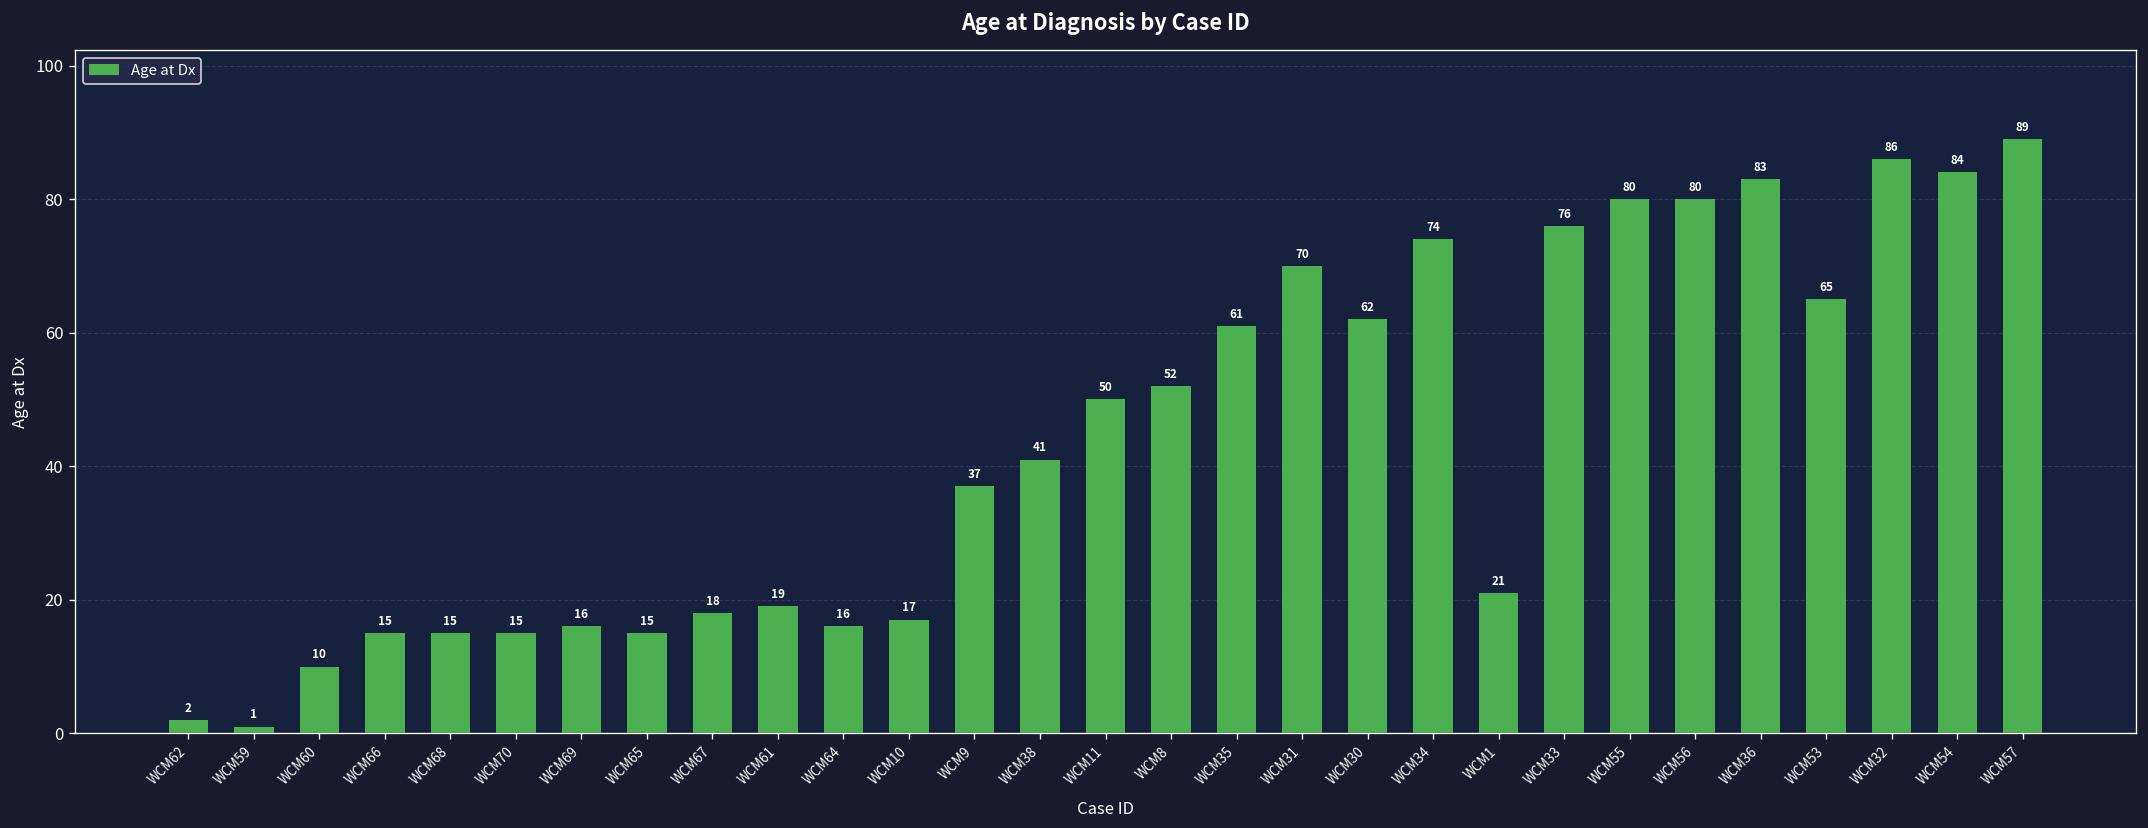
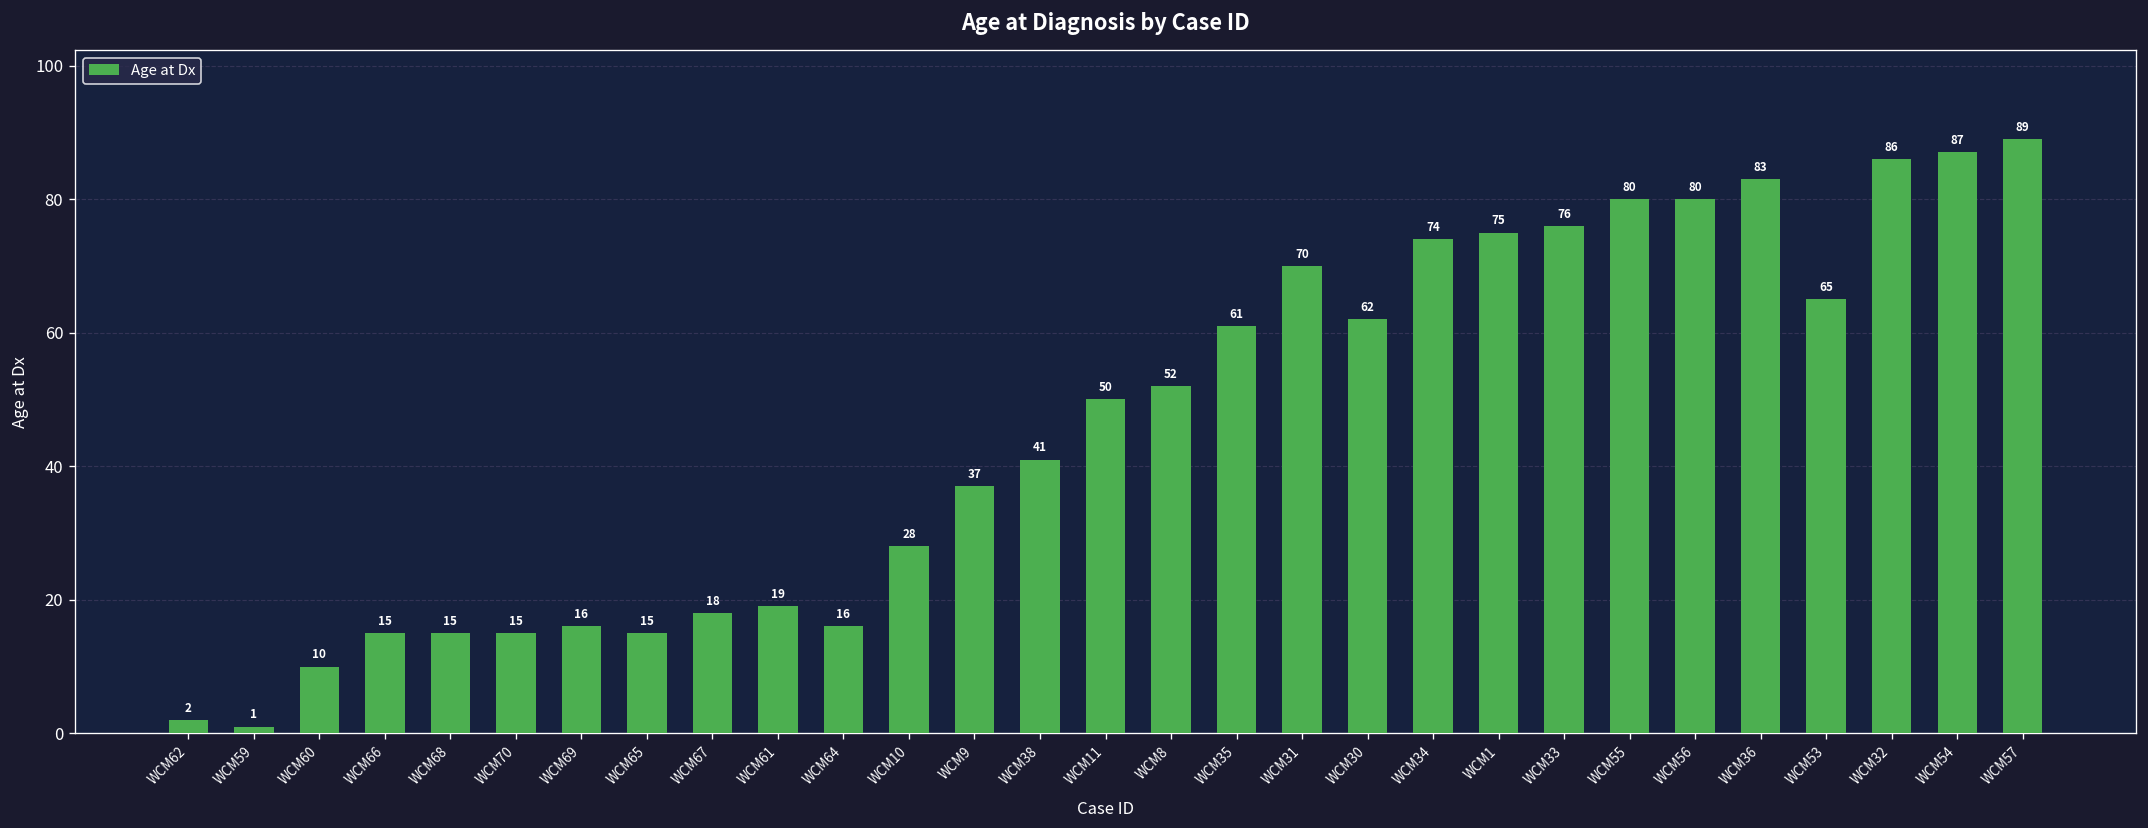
  {
    "WCM62": 2,
    "WCM59": 1,
    "WCM60": 10,
    "WCM66": 15,
    "WCM68": 15,
    "WCM70": 15,
    "WCM69": 16,
    "WCM65": 15,
    "WCM67": 18,
    "WCM61": 19,
    "WCM64": 16,
-   "WCM10": 17,
+   "WCM10": 28,
    "WCM9": 37,
    "WCM38": 41,
    "WCM11": 50,
    "WCM8": 52,
    "WCM35": 61,
    "WCM31": 70,
    "WCM30": 62,
    "WCM34": 74,
-   "WCM1": 21,
+   "WCM1": 75,
    "WCM33": 76,
    "WCM55": 80,
    "WCM56": 80,
    "WCM36": 83,
    "WCM53": 65,
    "WCM32": 86,
-   "WCM54": 84,
+   "WCM54": 87,
    "WCM57": 89
  }
